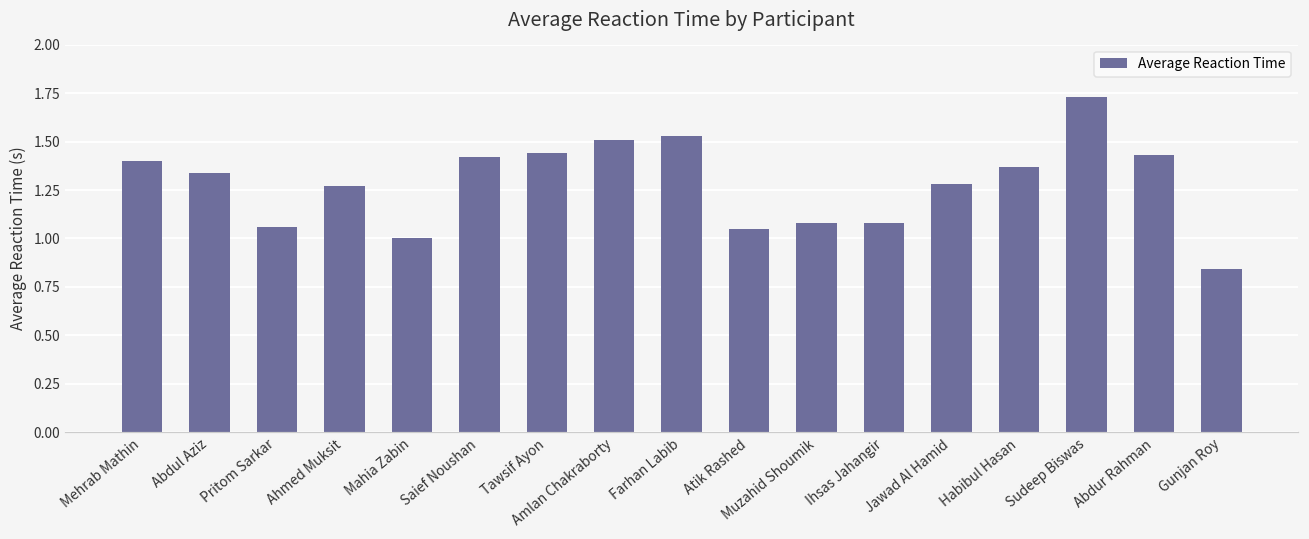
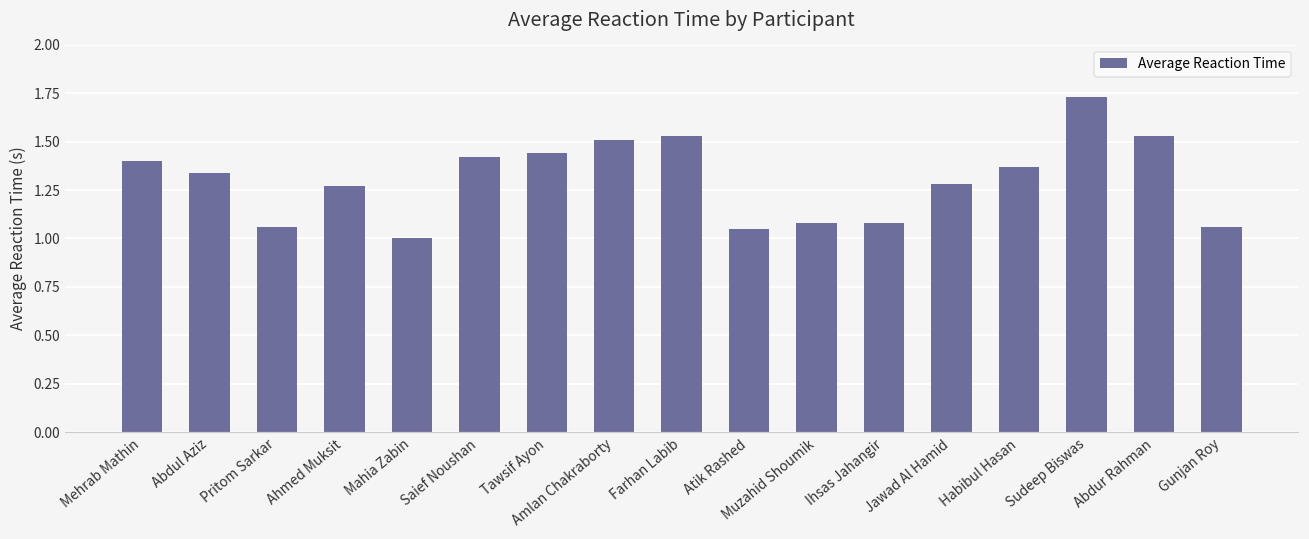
  {
    "Mehrab Mathin": 1.40,
    "Abdul Aziz": 1.34,
    "Pritom Sarkar": 1.06,
    "Ahmed Muksit": 1.27,
    "Mahia Zabin": 1.00,
    "Saief Noushan": 1.42,
    "Tawsif Ayon": 1.44,
    "Amlan Chakraborty": 1.51,
    "Farhan Labib": 1.53,
    "Atik Rashed": 1.05,
    "Muzahid Shoumik": 1.08,
    "Ihsas Jahangir": 1.08,
    "Jawad Al Hamid": 1.28,
    "Habibul Hasan": 1.37,
    "Sudeep Biswas": 1.73,
-   "Abdur Rahman": 1.43,
-   "Gunjan Roy": 0.84
+   "Abdur Rahman": 1.53,
+   "Gunjan Roy": 1.06
  }
